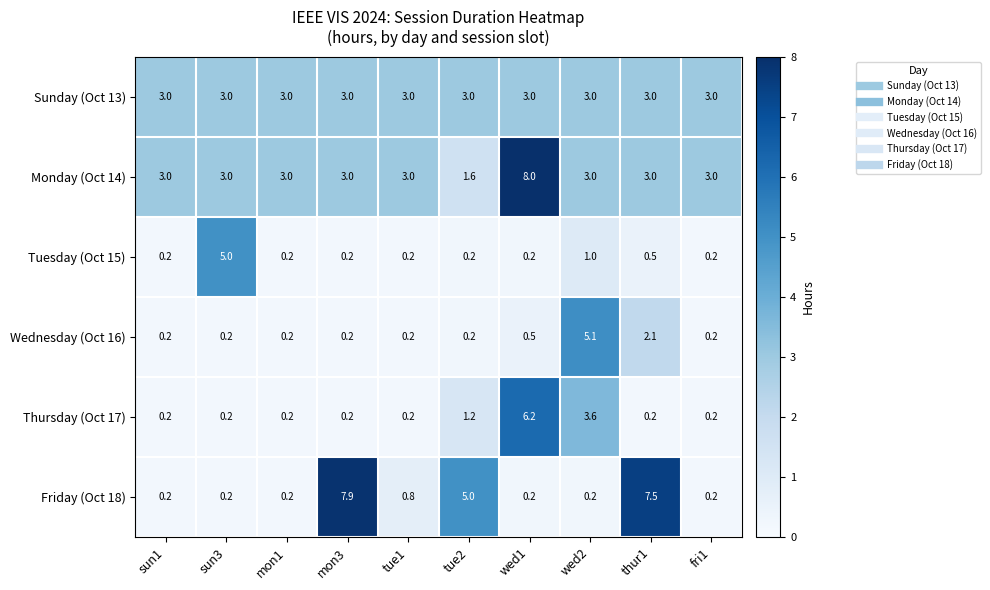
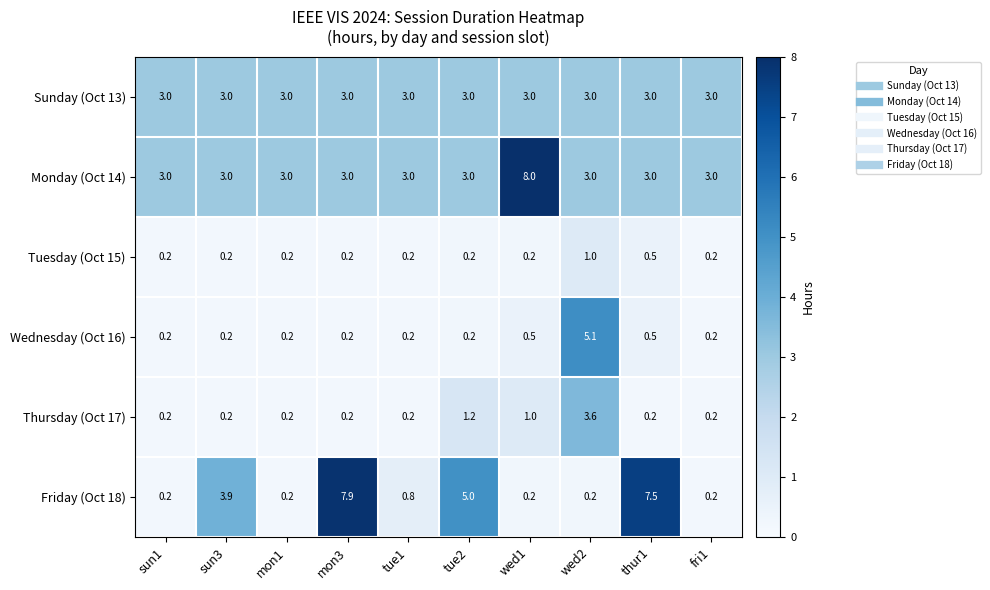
  {
    "Sunday (Oct 13)": {
      "sun1": 3.0,
      "sun3": 3.0,
      "mon1": 3.0,
      "mon3": 3.0,
      "tue1": 3.0,
      "tue2": 3.0,
      "wed1": 3.0,
      "wed2": 3.0,
      "thur1": 3.0,
      "fri1": 3.0
    },
    "Monday (Oct 14)": {
      "sun1": 3.0,
      "sun3": 3.0,
      "mon1": 3.0,
      "mon3": 3.0,
      "tue1": 3.0,
-     "tue2": 1.6,
+     "tue2": 3.0,
      "wed1": 8.0,
      "wed2": 3.0,
      "thur1": 3.0,
      "fri1": 3.0
    },
    "Tuesday (Oct 15)": {
      "sun1": 0.2,
-     "sun3": 5.0,
+     "sun3": 0.2,
      "mon1": 0.2,
      "mon3": 0.2,
      "tue1": 0.2,
      "tue2": 0.2,
      "wed1": 0.2,
      "wed2": 1.0,
      "thur1": 0.5,
      "fri1": 0.2
    },
    "Wednesday (Oct 16)": {
      "sun1": 0.2,
      "sun3": 0.2,
      "mon1": 0.2,
      "mon3": 0.2,
      "tue1": 0.2,
      "tue2": 0.2,
      "wed1": 0.5,
      "wed2": 5.1,
-     "thur1": 2.1,
+     "thur1": 0.5,
      "fri1": 0.2
    },
    "Thursday (Oct 17)": {
      "sun1": 0.2,
      "sun3": 0.2,
      "mon1": 0.2,
      "mon3": 0.2,
      "tue1": 0.2,
      "tue2": 1.2,
-     "wed1": 6.2,
+     "wed1": 1.0,
      "wed2": 3.6,
      "thur1": 0.2,
      "fri1": 0.2
    },
    "Friday (Oct 18)": {
      "sun1": 0.2,
-     "sun3": 0.2,
+     "sun3": 3.9,
      "mon1": 0.2,
      "mon3": 7.9,
      "tue1": 0.8,
      "tue2": 5.0,
      "wed1": 0.2,
      "wed2": 0.2,
      "thur1": 7.5,
      "fri1": 0.2
    }
  }
